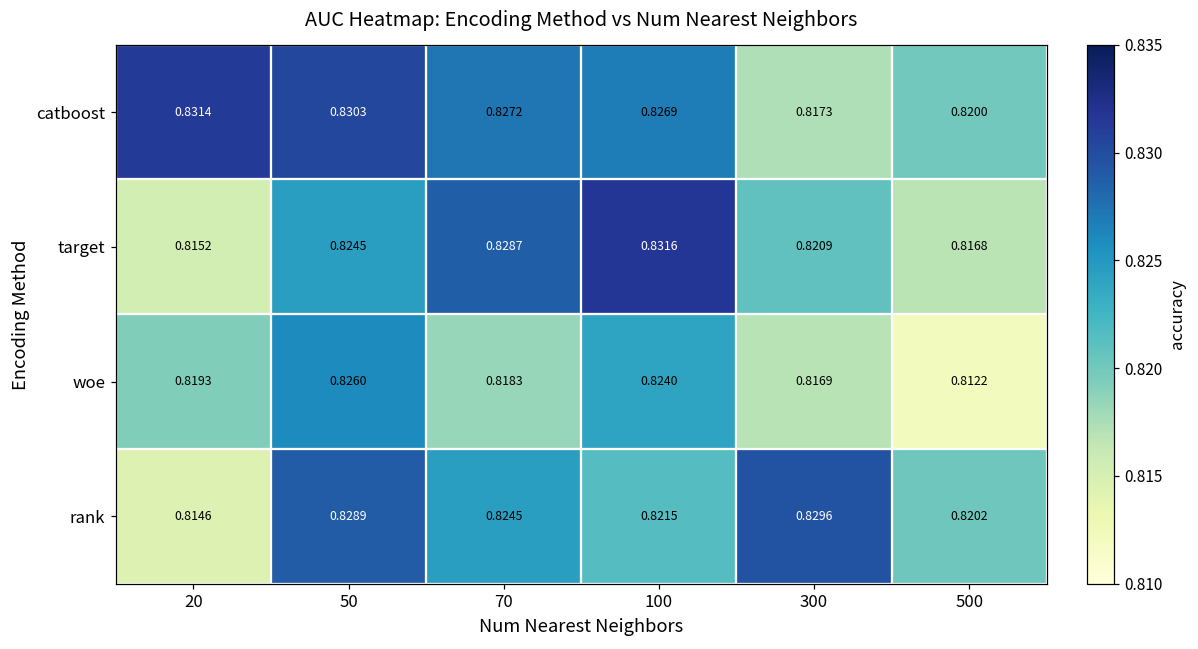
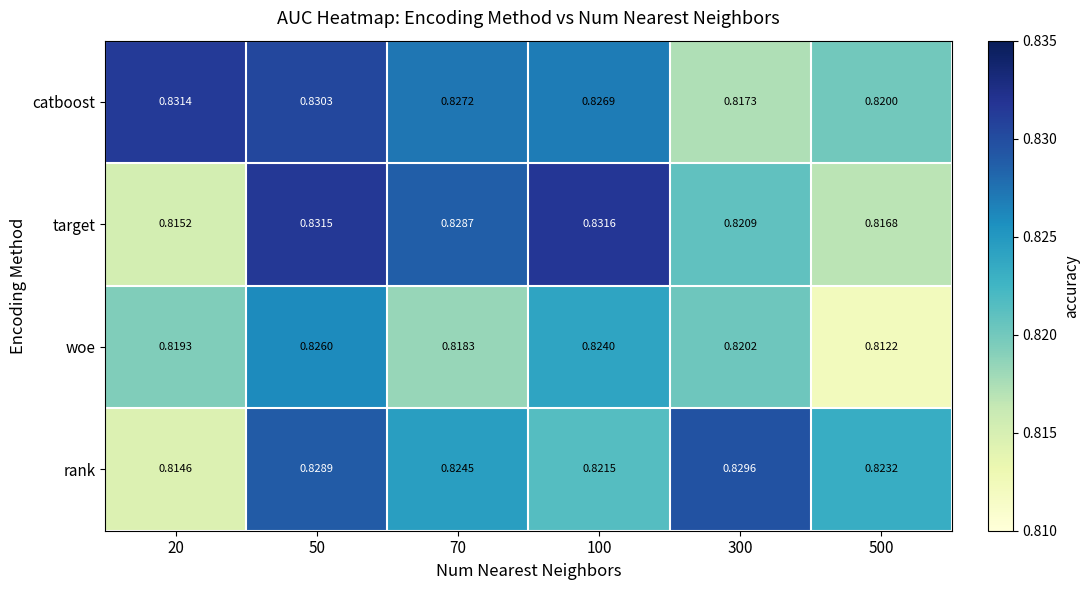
  {
    "catboost": {
      "20": 0.8314,
      "50": 0.8303,
      "70": 0.8272,
      "100": 0.8269,
      "300": 0.8173,
      "500": 0.8200
    },
    "target": {
      "20": 0.8152,
-     "50": 0.8245,
+     "50": 0.8315,
      "70": 0.8287,
      "100": 0.8316,
      "300": 0.8209,
      "500": 0.8168
    },
    "woe": {
      "20": 0.8193,
      "50": 0.8260,
      "70": 0.8183,
      "100": 0.8240,
-     "300": 0.8169,
+     "300": 0.8202,
      "500": 0.8122
    },
    "rank": {
      "20": 0.8146,
      "50": 0.8289,
      "70": 0.8245,
      "100": 0.8215,
      "300": 0.8296,
-     "500": 0.8202
+     "500": 0.8232
    }
  }
